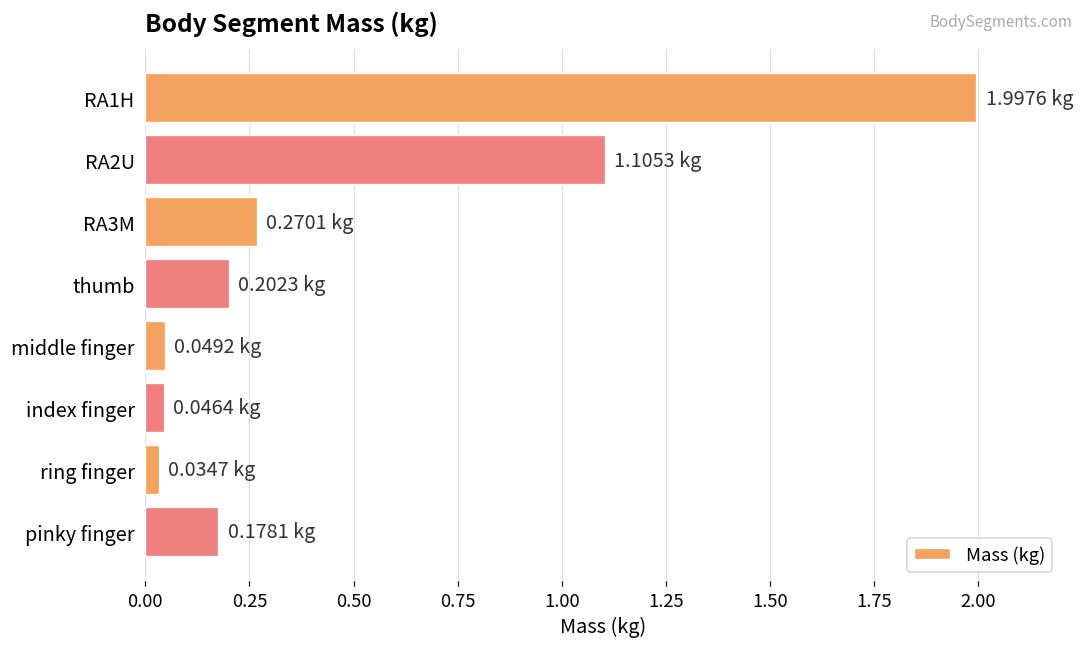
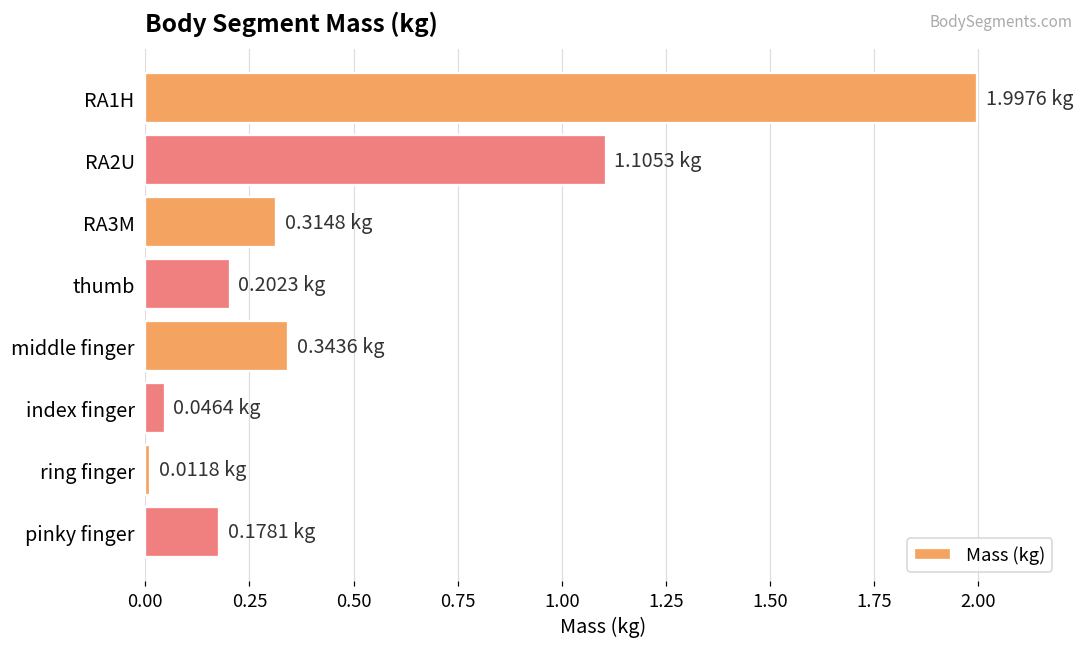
  {
    "RA1H": 1.9976,
    "RA2U": 1.1053,
-   "RA3M": 0.2701,
+   "RA3M": 0.3148,
    "thumb": 0.2023,
-   "middle finger": 0.0492,
+   "middle finger": 0.3436,
    "index finger": 0.0464,
-   "ring finger": 0.0347,
+   "ring finger": 0.0118,
    "pinky finger": 0.1781
  }
